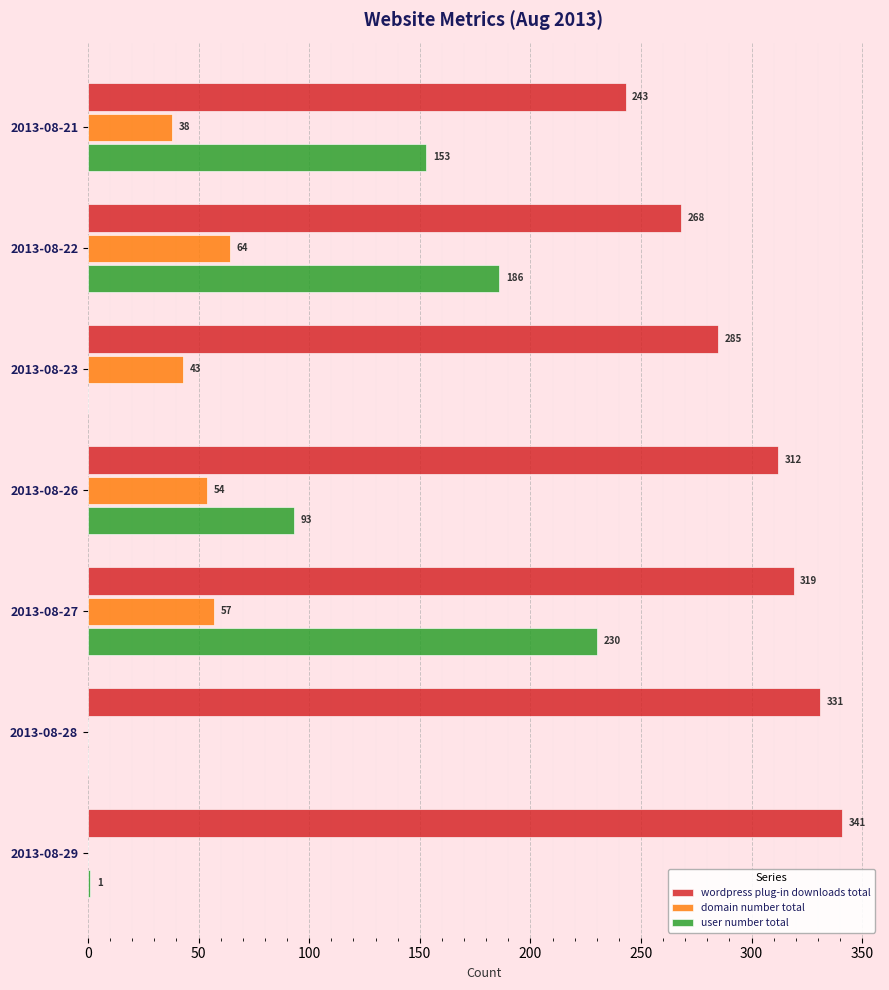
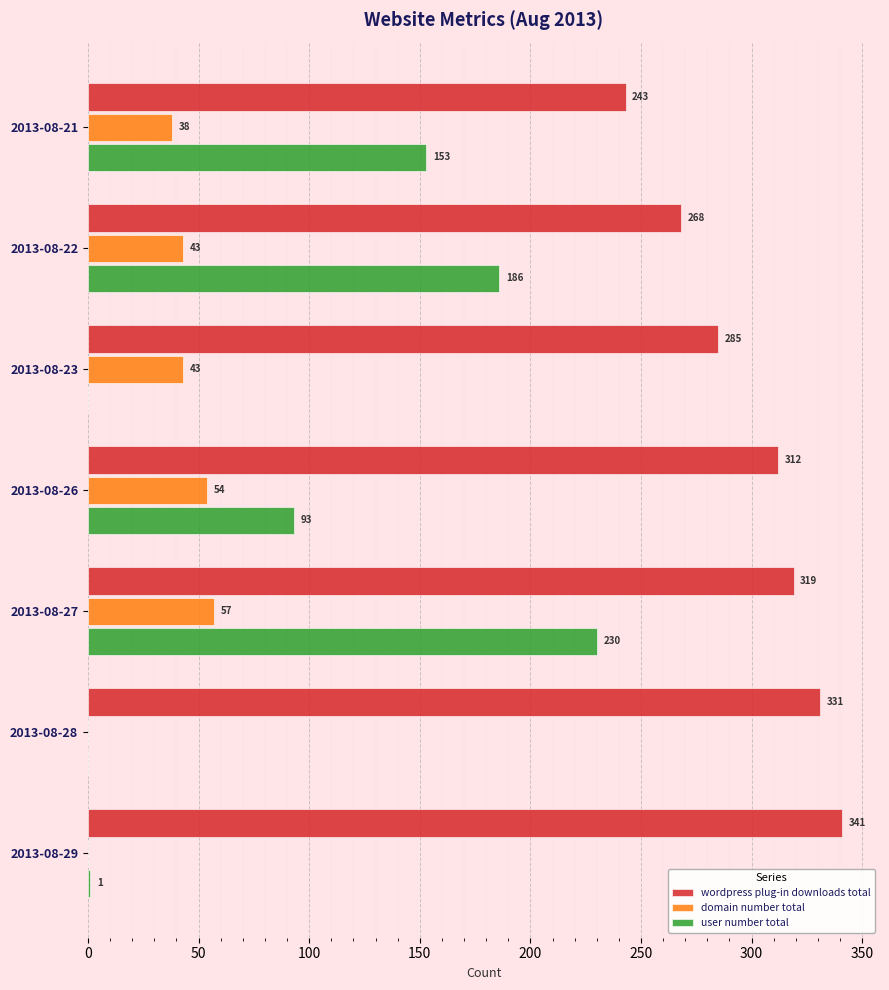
  {
    "wordpress plug-in downloads total": {
      "2013-08-21": 243,
      "2013-08-22": 268,
      "2013-08-23": 285,
      "2013-08-26": 312,
      "2013-08-27": 319,
      "2013-08-28": 331,
      "2013-08-29": 341
    },
    "domain number total": {
      "2013-08-21": 38,
-     "2013-08-22": 64,
+     "2013-08-22": 43,
      "2013-08-23": 43,
      "2013-08-26": 54,
      "2013-08-27": 57
    },
    "user number total": {
      "2013-08-21": 153,
      "2013-08-22": 186,
      "2013-08-26": 93,
      "2013-08-27": 230,
      "2013-08-29": 1
    }
  }
